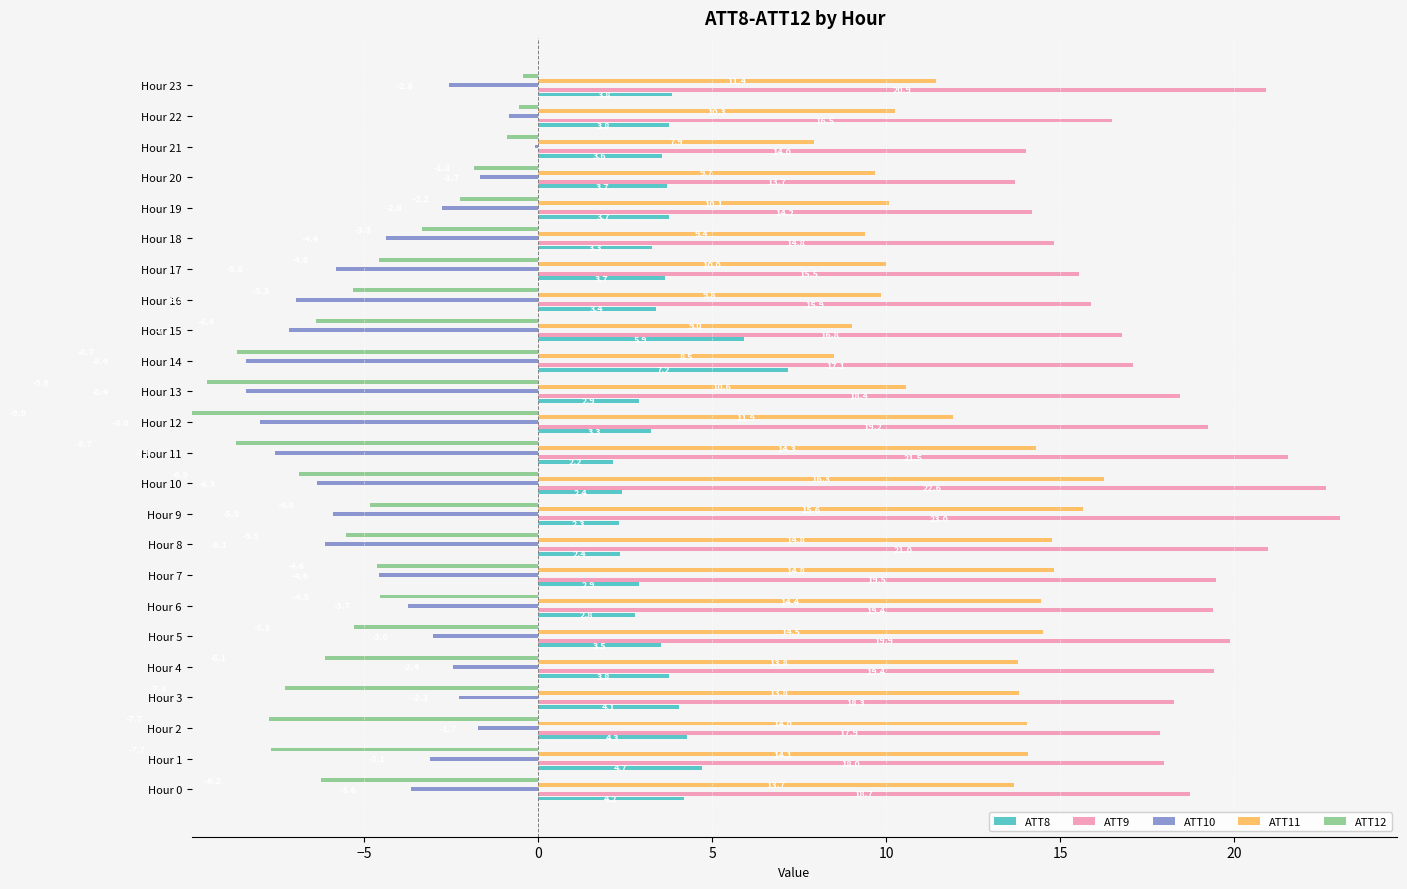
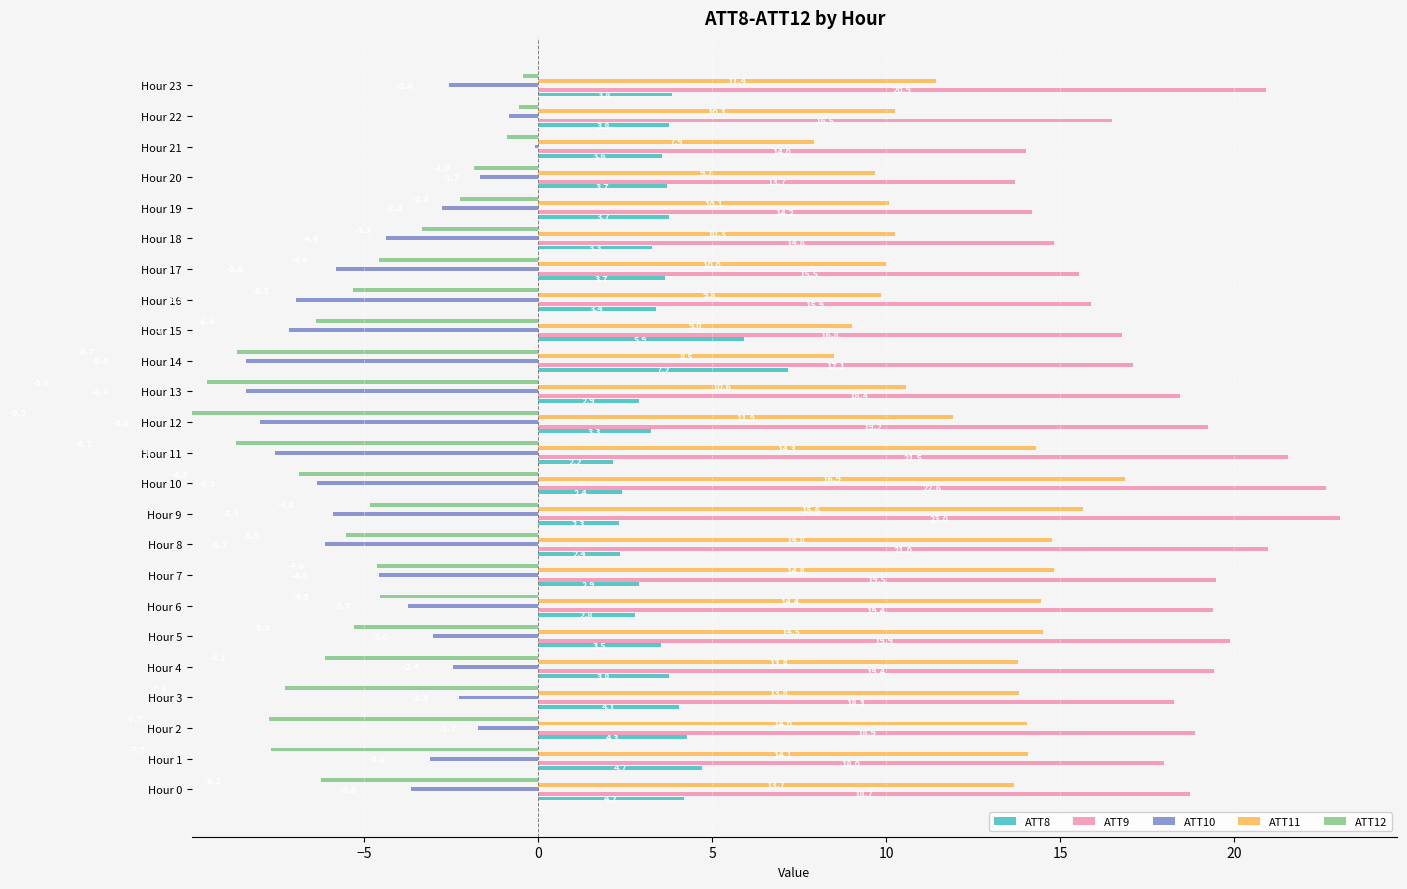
  {
    "ATT8": {
      "Hour 22": 3.8,
      "Hour 20": 3.7,
      "Hour 19": 3.7,
      "Hour 17": 3.7,
      "Hour 16": 3.4,
      "Hour 15": 5.9,
      "Hour 14": 7.2,
      "Hour 12": 3.3,
      "Hour 11": 2.2,
      "Hour 10": 2.4,
      "Hour 9": 2.3,
      "Hour 8": 2.4,
      "Hour 7": 2.9,
      "Hour 6": 2.8,
      "Hour 5": 3.5,
      "Hour 4": 3.8,
      "Hour 3": 4.1,
      "Hour 2": 4.3,
      "Hour 1": 4.7,
      "Hour 0": 4.2
    },
    "ATT9": {
      "Hour 23": 20.9,
      "Hour 22": 16.5,
      "Hour 21": 14.0,
      "Hour 20": 13.7,
      "Hour 19": 14.2,
      "Hour 18": 14.8,
      "Hour 17": 15.5,
      "Hour 16": 15.9,
      "Hour 15": 16.8,
      "Hour 14": 17.1,
      "Hour 13": 18.4,
      "Hour 12": 19.2,
      "Hour 11": 21.5,
      "Hour 10": 22.6,
      "Hour 9": 23.0,
      "Hour 8": 21.0,
      "Hour 7": 19.5,
      "Hour 6": 19.4,
      "Hour 5": 19.9,
      "Hour 4": 19.4,
      "Hour 3": 18.3,
-     "Hour 2": 17.9,
+     "Hour 2": 18.9,
      "Hour 1": 18.0,
      "Hour 0": 18.7
    },
    "ATT11": {
      "Hour 23": 11.4,
      "Hour 22": 10.3,
      "Hour 21": 7.9,
      "Hour 20": 9.7,
      "Hour 19": 10.1,
-     "Hour 18": 9.4,
+     "Hour 18": 10.3,
      "Hour 17": 10.0,
      "Hour 16": 9.8,
      "Hour 15": 9.0,
      "Hour 14": 8.5,
      "Hour 13": 10.6,
      "Hour 12": 11.9,
      "Hour 11": 14.3,
-     "Hour 10": 16.3,
+     "Hour 10": 16.9,
      "Hour 9": 15.6,
      "Hour 8": 14.8,
      "Hour 7": 14.8,
      "Hour 6": 14.4,
      "Hour 5": 14.5,
      "Hour 4": 13.8,
      "Hour 3": 13.8,
      "Hour 2": 14.0,
      "Hour 1": 14.1,
      "Hour 0": 13.7
    }
  }
